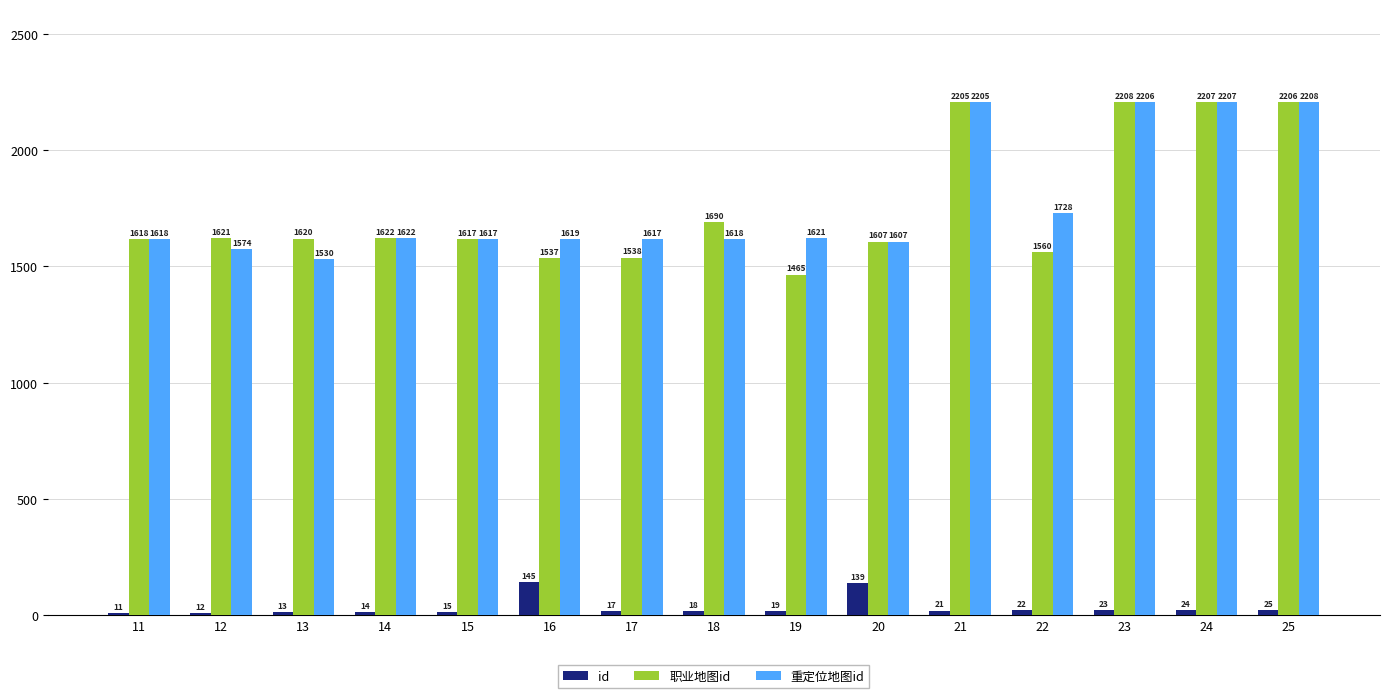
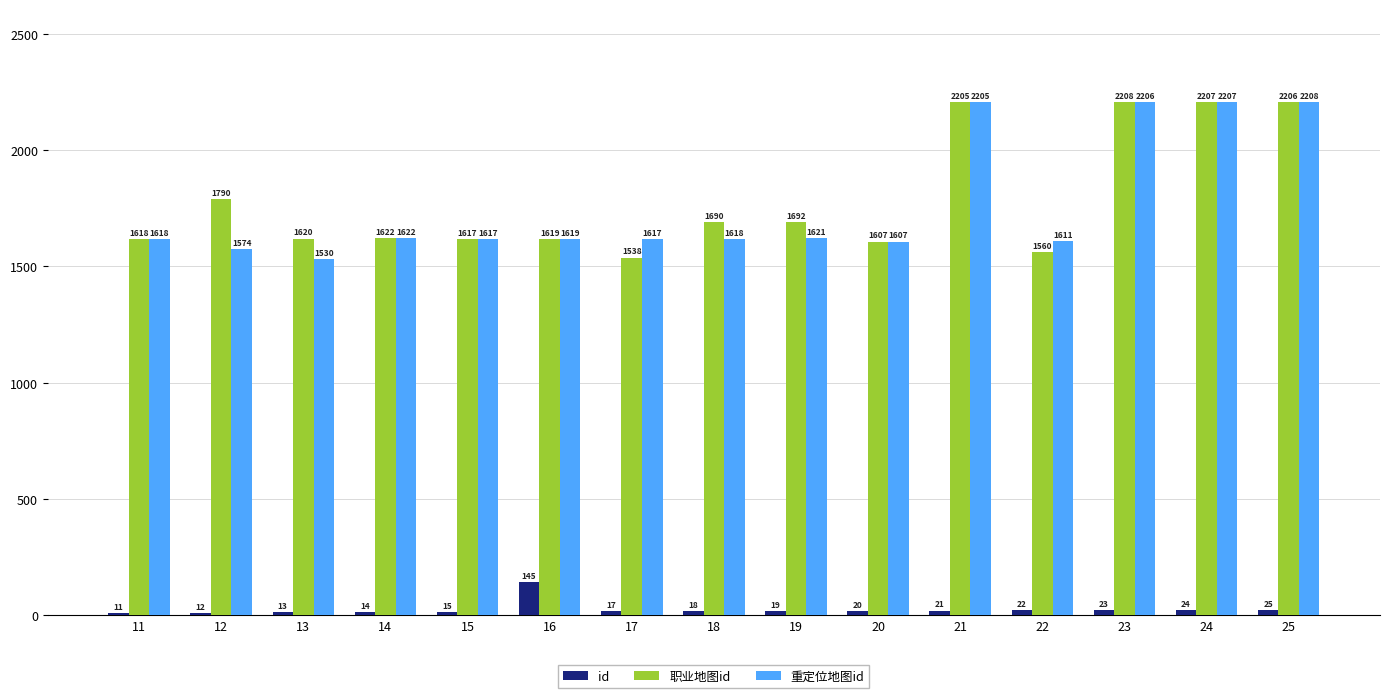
  {
    "id": {
      "11": 11,
      "12": 12,
      "13": 13,
      "14": 14,
      "15": 15,
      "16": 145,
      "17": 17,
      "18": 18,
      "19": 19,
-     "20": 139,
+     "20": 20,
      "21": 21,
      "22": 22,
      "23": 23,
      "24": 24,
      "25": 25
    },
    "职业地图id": {
      "11": 1618,
-     "12": 1621,
+     "12": 1790,
      "13": 1620,
      "14": 1622,
      "15": 1617,
-     "16": 1537,
+     "16": 1619,
      "17": 1538,
      "18": 1690,
-     "19": 1465,
+     "19": 1692,
      "20": 1607,
      "21": 2205,
      "22": 1560,
      "23": 2208,
      "24": 2207,
      "25": 2206
    },
    "重定位地图id": {
      "11": 1618,
      "12": 1574,
      "13": 1530,
      "14": 1622,
      "15": 1617,
      "16": 1619,
      "17": 1617,
      "18": 1618,
      "19": 1621,
      "20": 1607,
      "21": 2205,
-     "22": 1728,
+     "22": 1611,
      "23": 2206,
      "24": 2207,
      "25": 2208
    }
  }
